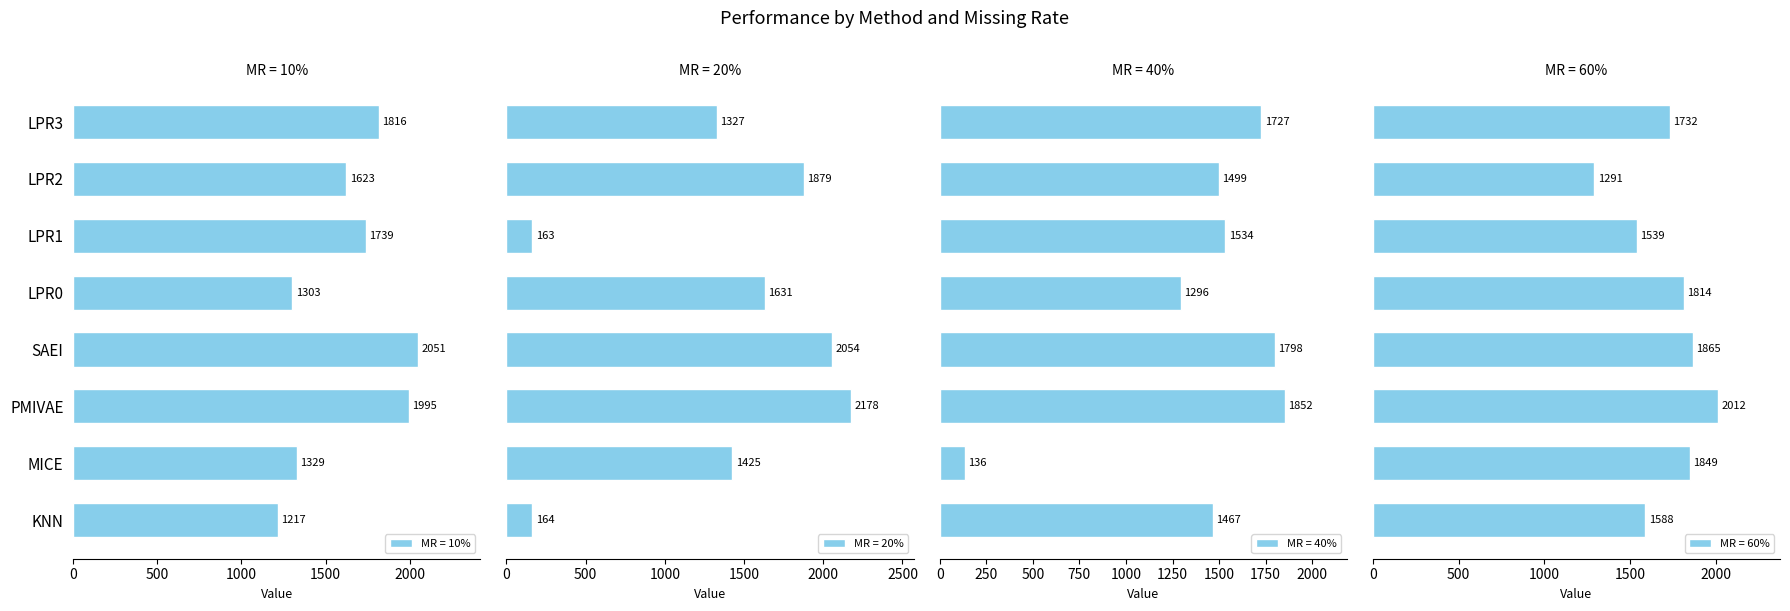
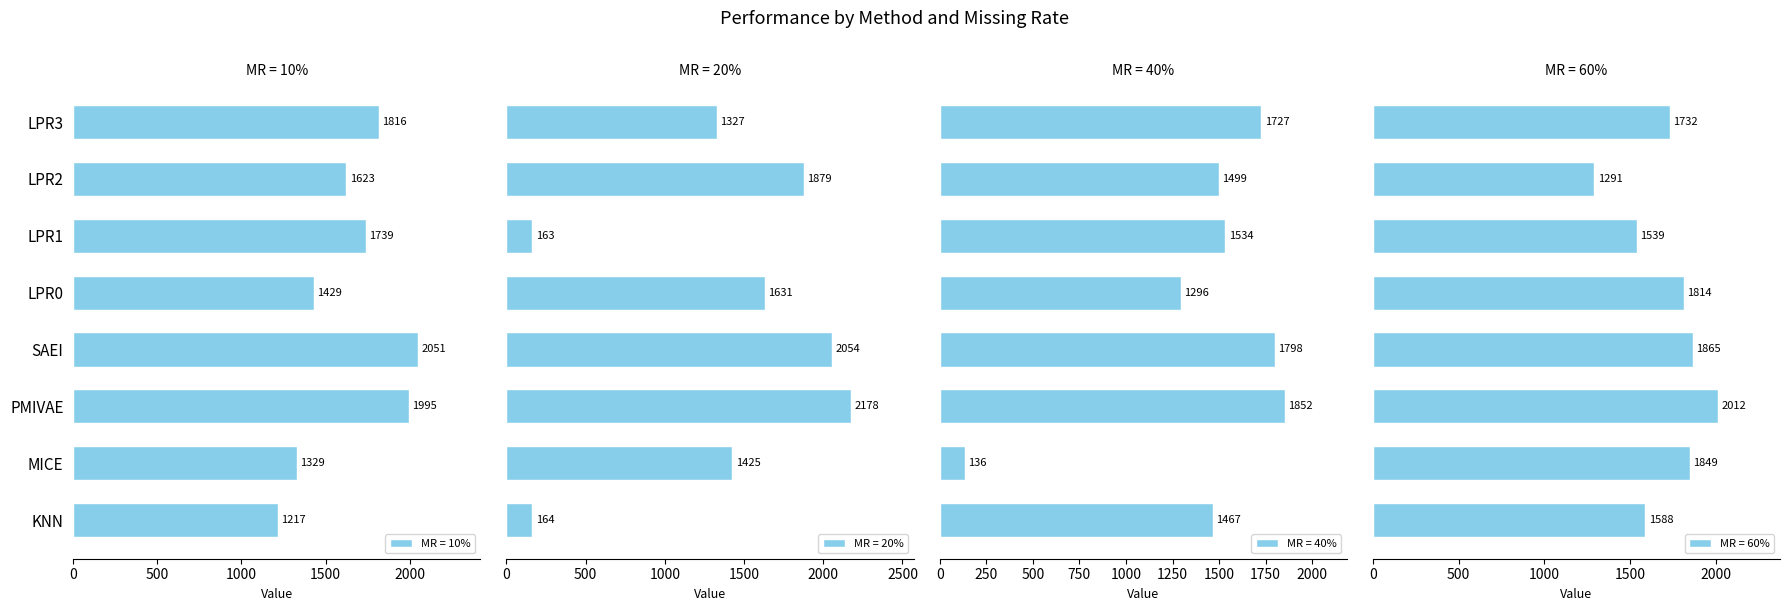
  {
    "MR = 10%": {
      "LPR3": 1816,
      "LPR2": 1623,
      "LPR1": 1739,
-     "LPR0": 1303,
+     "LPR0": 1429,
      "SAEI": 2051,
      "PMIVAE": 1995,
      "MICE": 1329,
      "KNN": 1217
    }
  }
